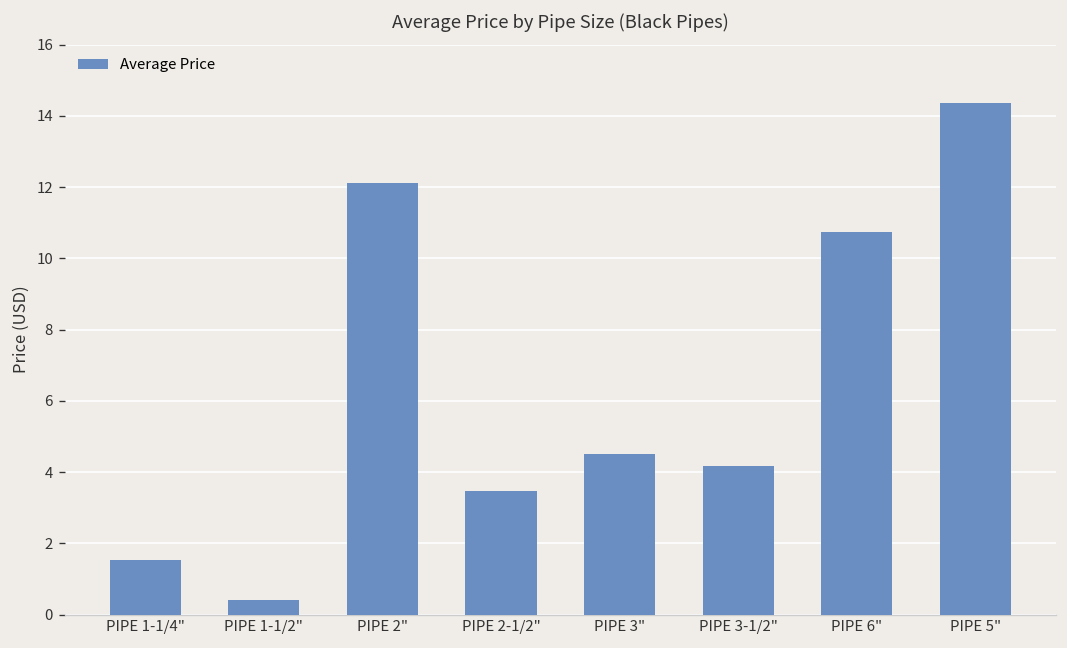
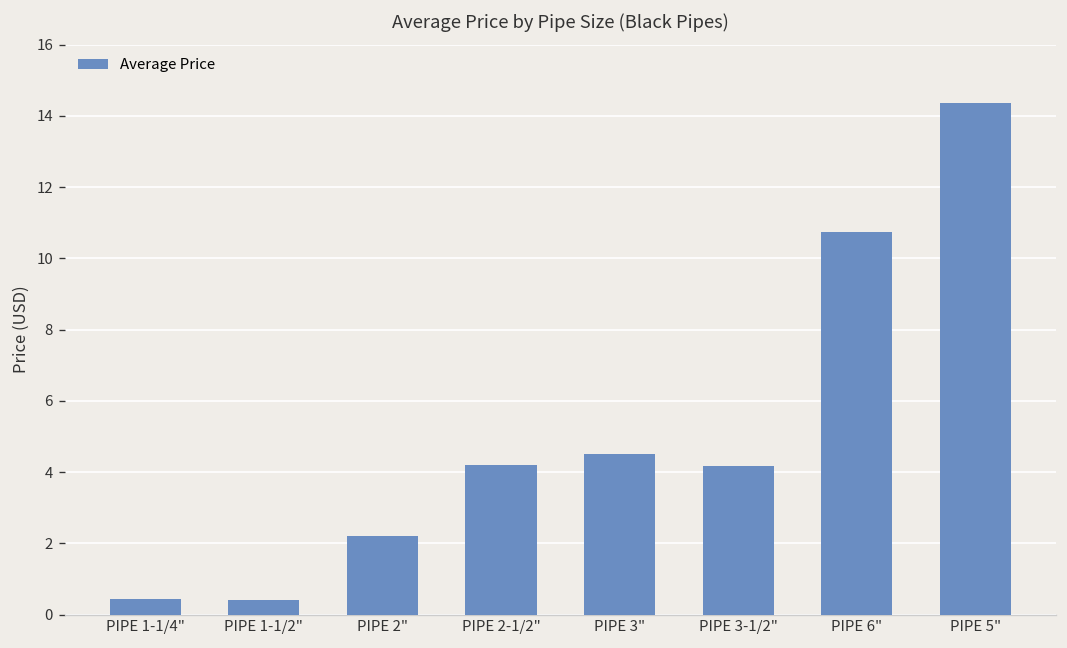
  {
-   "PIPE 1-1/4\"": 1.5,
+   "PIPE 1-1/4\"": 0.5,
    "PIPE 1-1/2\"": 0.4,
-   "PIPE 2\"": 12.1,
-   "PIPE 2-1/2\"": 3.5,
+   "PIPE 2\"": 2.2,
+   "PIPE 2-1/2\"": 4.2,
    "PIPE 3\"": 4.5,
    "PIPE 3-1/2\"": 4.2,
    "PIPE 6\"": 10.8,
    "PIPE 5\"": 14.4
  }
